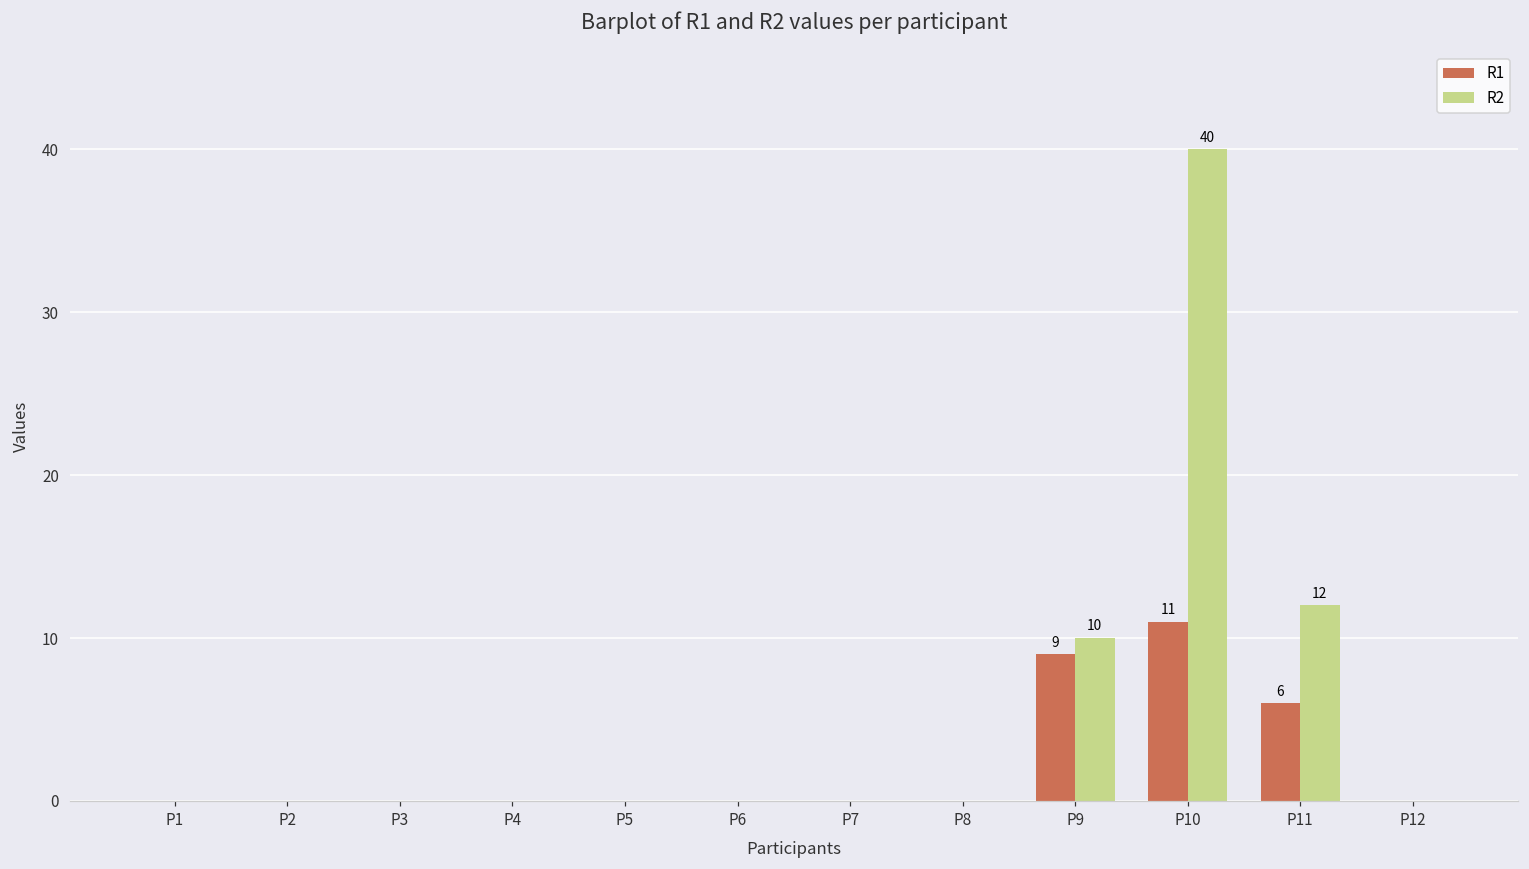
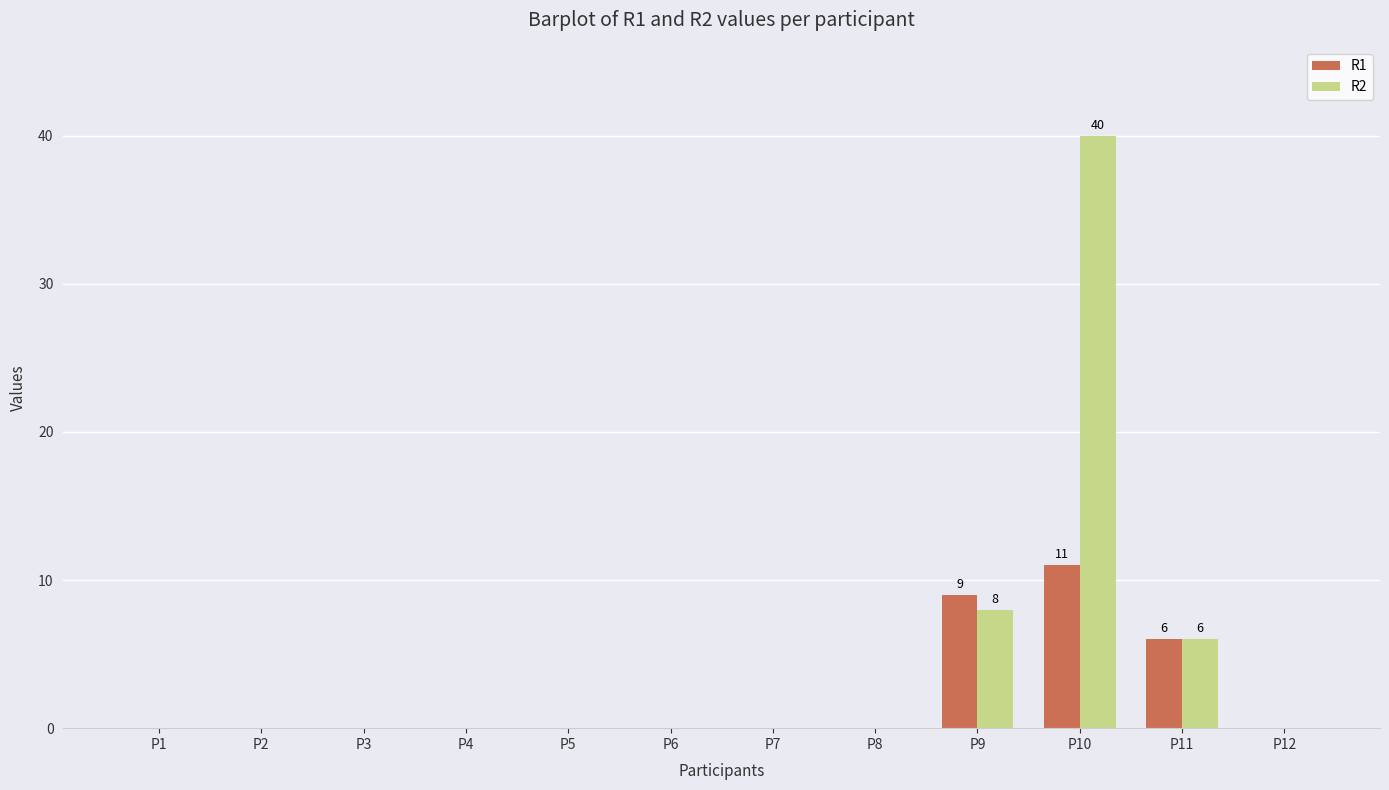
  {
    "R1": {
      "P9": 9,
      "P10": 11,
      "P11": 6
    },
    "R2": {
-     "P9": 10,
+     "P9": 8,
      "P10": 40,
-     "P11": 12
+     "P11": 6
    }
  }
